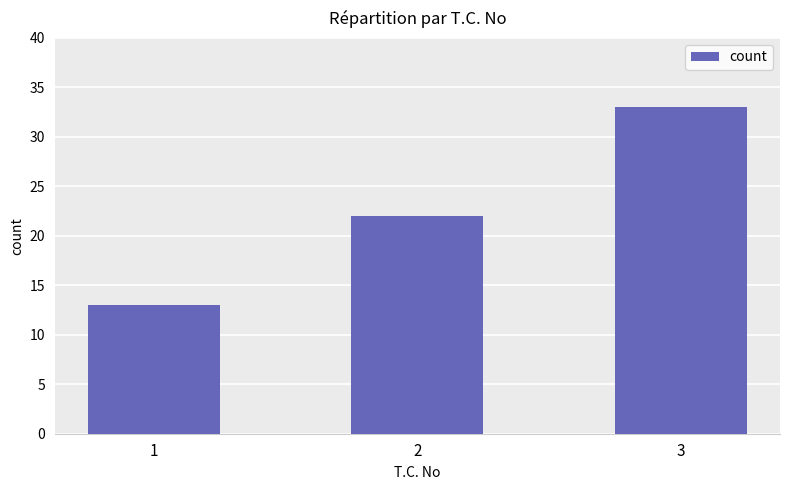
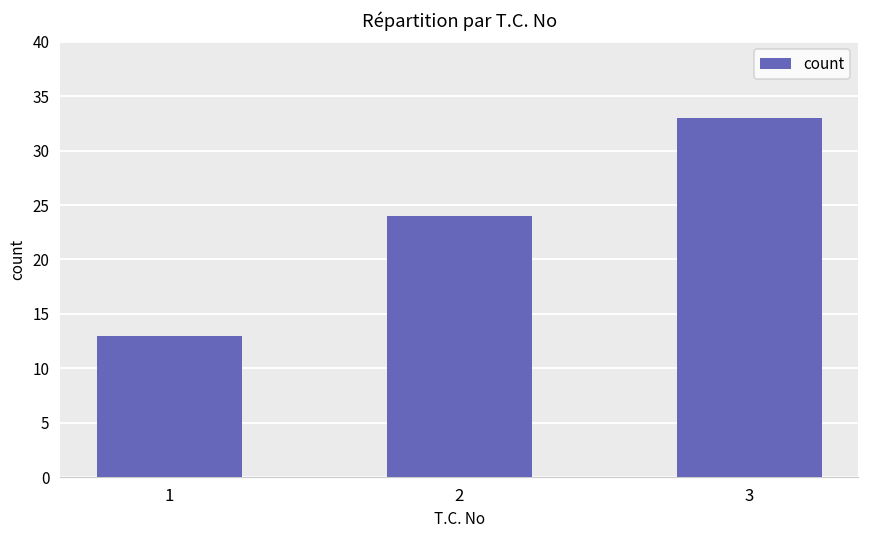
  {
    "1": 13,
-   "2": 22,
+   "2": 24,
    "3": 33
  }
